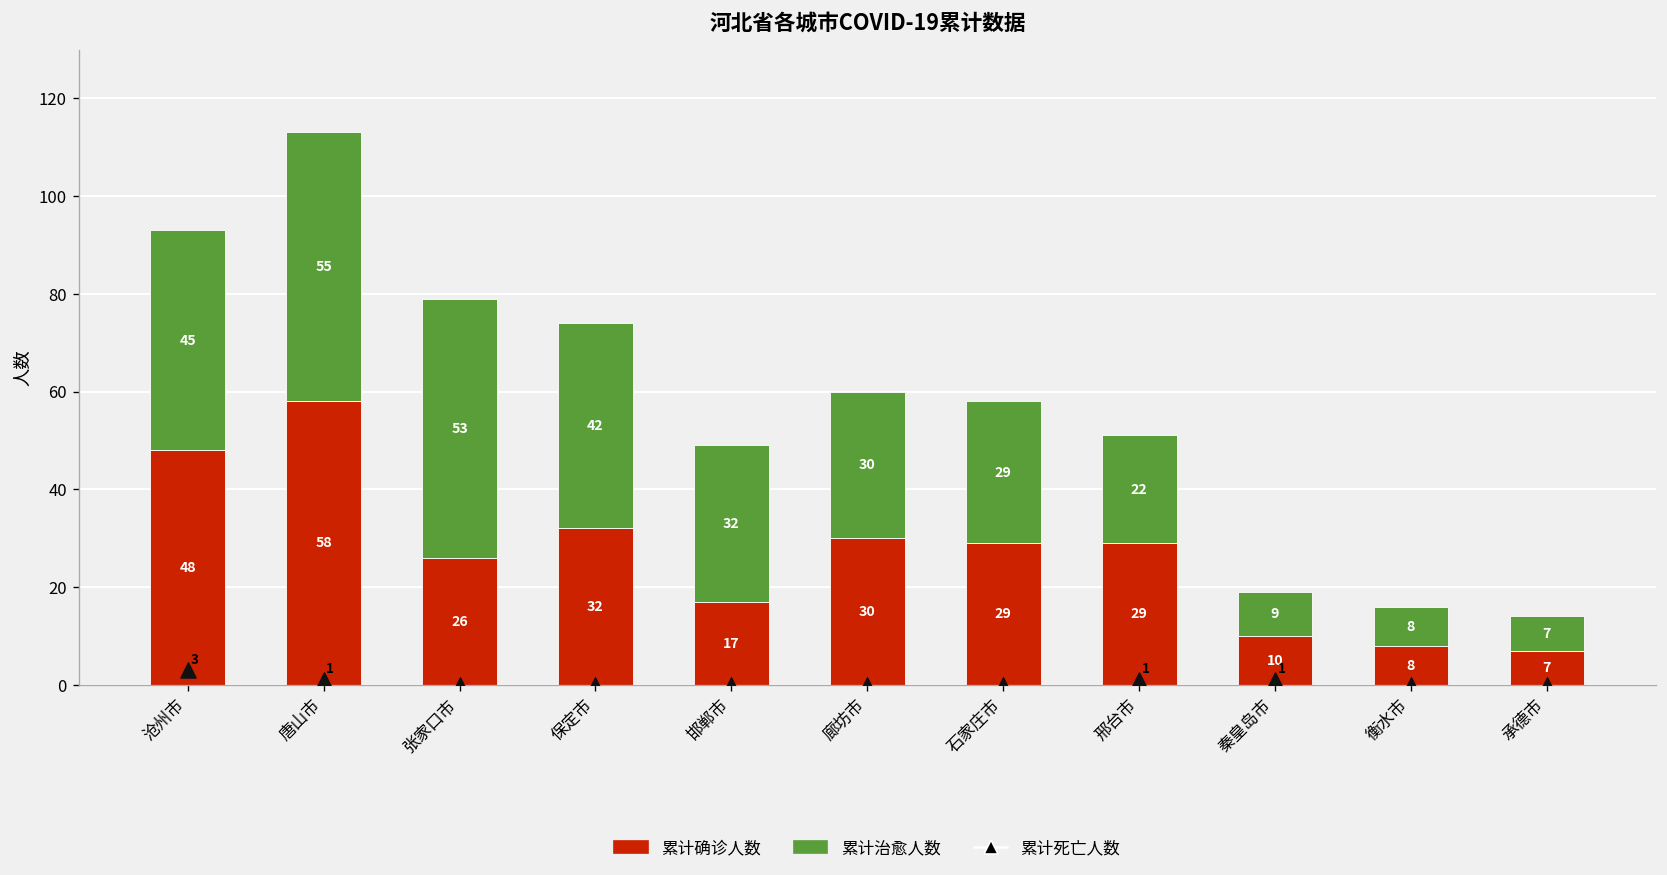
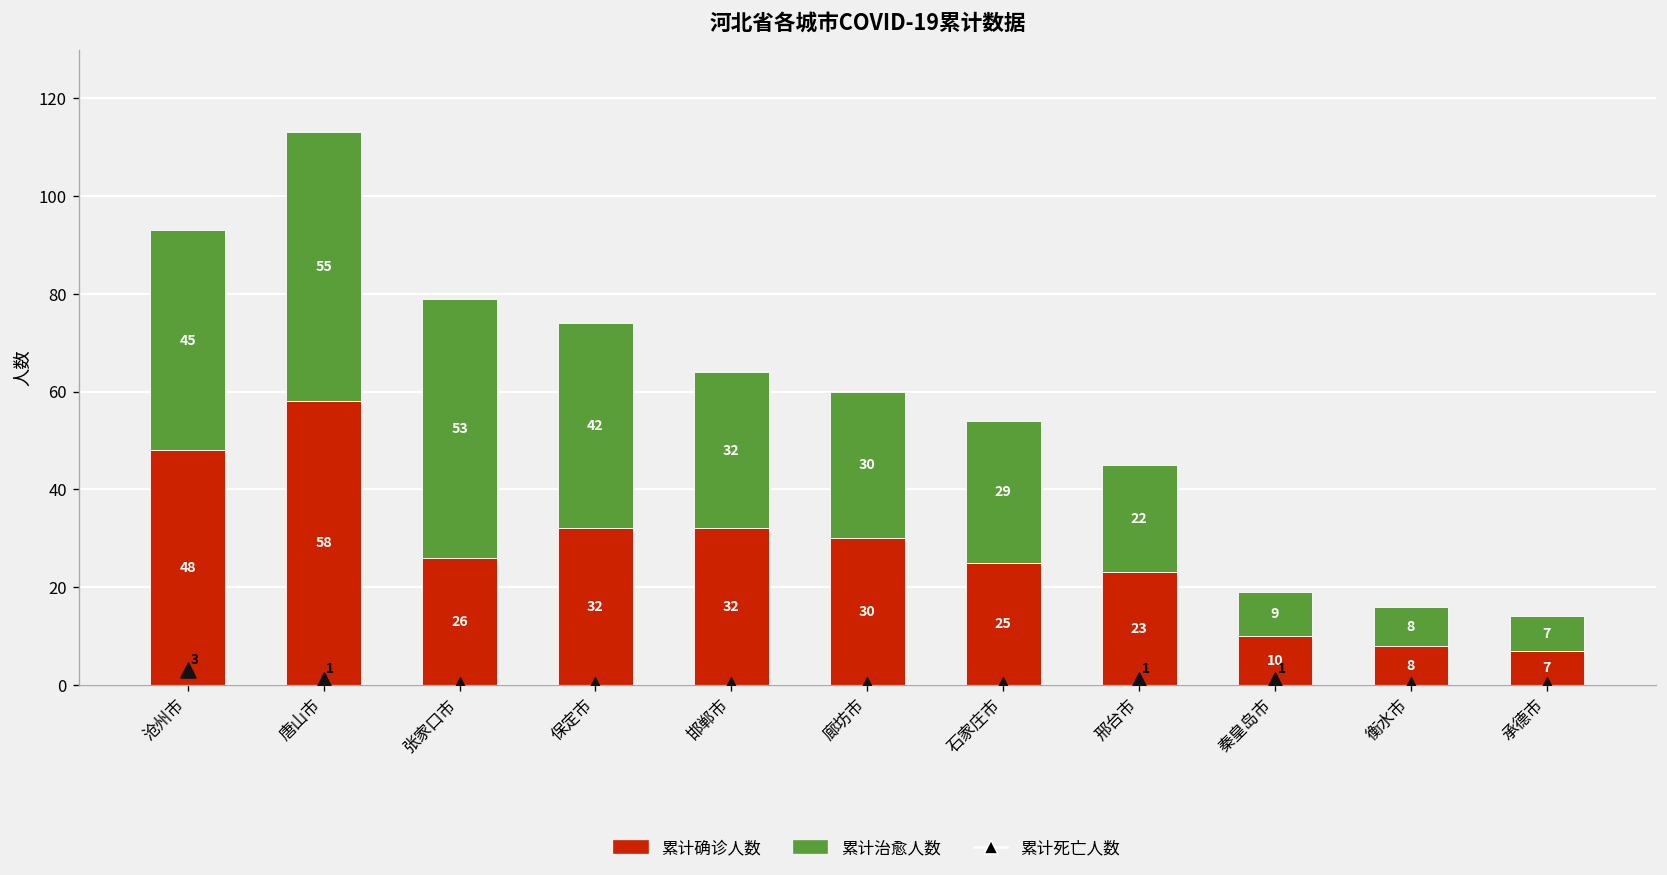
  {
    "累计确诊人数": {
      "沧州市": 48,
      "唐山市": 58,
      "张家口市": 26,
      "保定市": 32,
-     "邯郸市": 17,
+     "邯郸市": 32,
      "廊坊市": 30,
-     "石家庄市": 29,
-     "邢台市": 29,
+     "石家庄市": 25,
+     "邢台市": 23,
      "衡水市": 8,
      "承德市": 7
    },
    "累计治愈人数": {
      "沧州市": 45,
      "唐山市": 55,
      "张家口市": 53,
      "保定市": 42,
      "邯郸市": 32,
      "廊坊市": 30,
      "石家庄市": 29,
      "邢台市": 22,
      "秦皇岛市": 9,
      "衡水市": 8,
      "承德市": 7
    }
  }
